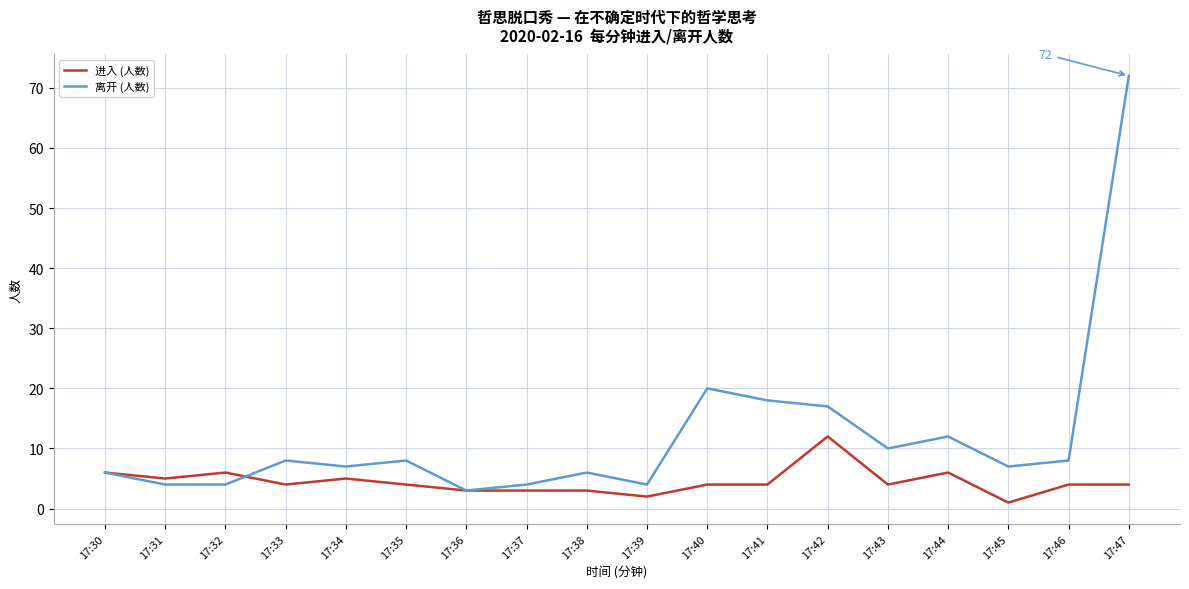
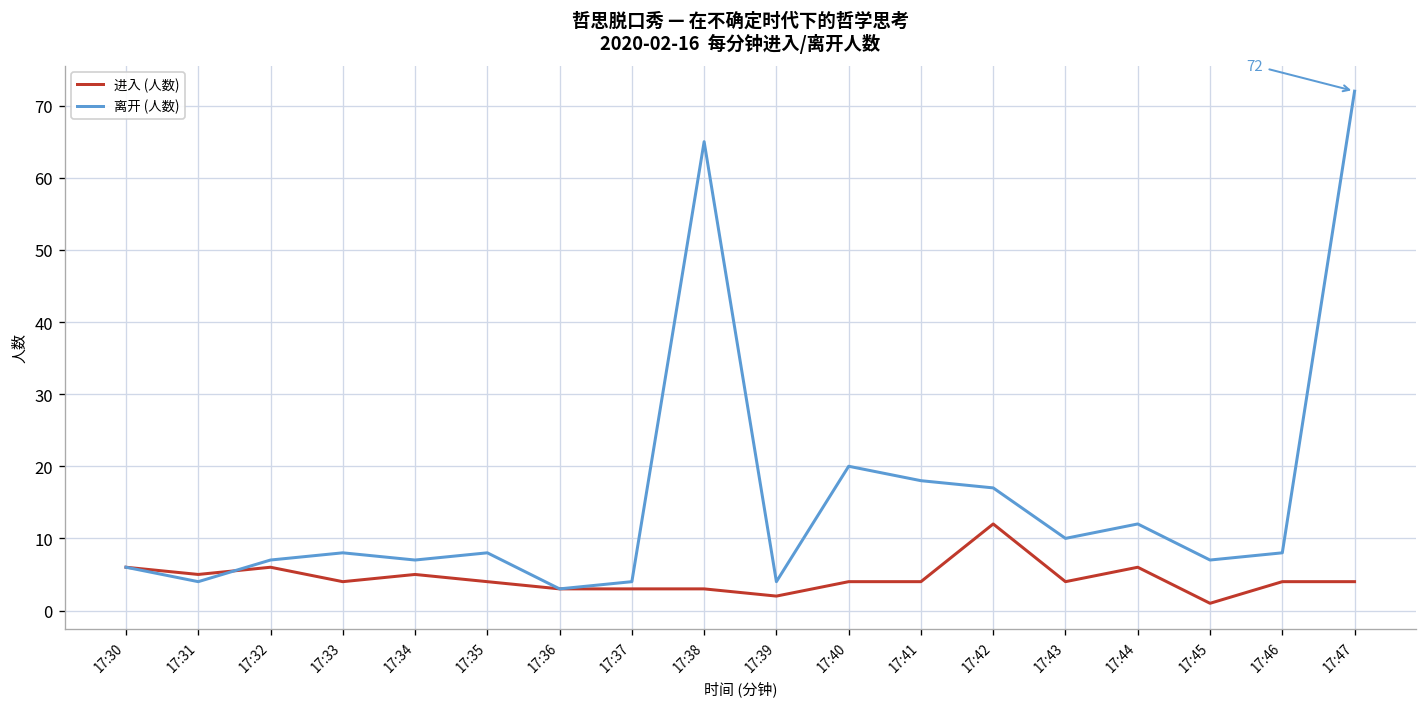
  {
    "进入 (人数)": {
      "17:31": 5,
      "17:32": 6,
      "17:33": 4,
      "17:34": 5,
      "17:35": 4,
      "17:37": 3,
      "17:38": 3,
      "17:39": 2,
      "17:40": 4,
      "17:41": 4,
      "17:42": 12,
      "17:43": 4,
      "17:44": 6,
      "17:45": 1,
      "17:46": 4,
      "17:47": 4
    },
    "离开 (人数)": {
      "17:31": 4,
-     "17:32": 4,
+     "17:32": 7,
      "17:33": 8,
      "17:34": 7,
      "17:35": 8,
      "17:37": 4,
-     "17:38": 6,
+     "17:38": 65,
      "17:39": 4,
      "17:40": 20,
      "17:41": 18,
      "17:42": 17,
      "17:43": 10,
      "17:44": 12,
      "17:45": 7,
      "17:46": 8
    }
  }
